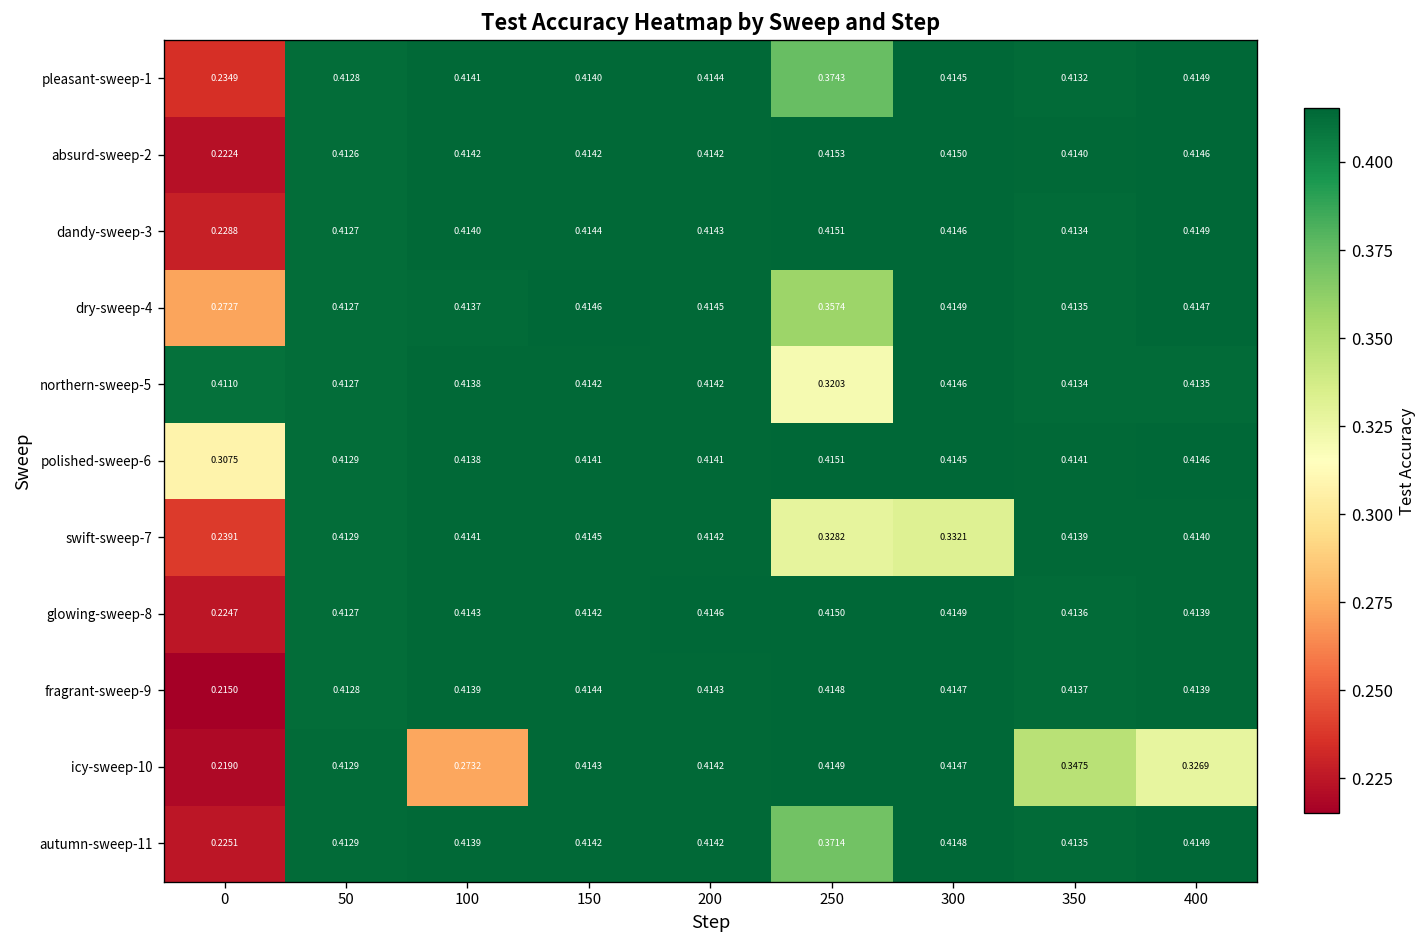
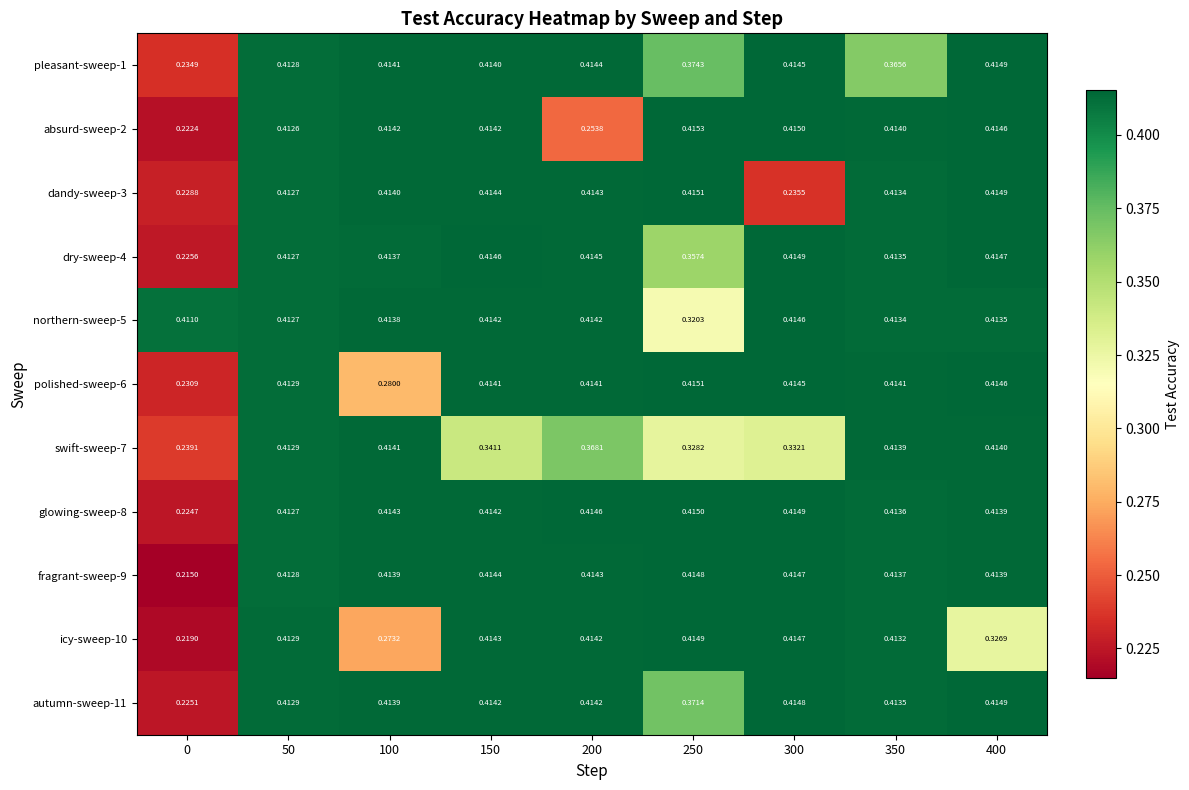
  {
    "pleasant-sweep-1": {
      "0": 0.2349,
      "50": 0.4128,
      "100": 0.4141,
      "150": 0.4140,
      "200": 0.4144,
      "250": 0.3743,
      "300": 0.4145,
-     "350": 0.4132,
+     "350": 0.3656,
      "400": 0.4149
    },
    "absurd-sweep-2": {
      "0": 0.2224,
      "50": 0.4126,
      "100": 0.4142,
      "150": 0.4142,
-     "200": 0.4142,
+     "200": 0.2538,
      "250": 0.4153,
      "300": 0.4150,
      "350": 0.4140,
      "400": 0.4146
    },
    "dandy-sweep-3": {
      "0": 0.2288,
      "50": 0.4127,
      "100": 0.4140,
      "150": 0.4144,
      "200": 0.4143,
      "250": 0.4151,
-     "300": 0.4146,
+     "300": 0.2355,
      "350": 0.4134,
      "400": 0.4149
    },
    "dry-sweep-4": {
-     "0": 0.2727,
+     "0": 0.2256,
      "50": 0.4127,
      "100": 0.4137,
      "150": 0.4146,
      "200": 0.4145,
      "250": 0.3574,
      "300": 0.4149,
      "350": 0.4135,
      "400": 0.4147
    },
    "northern-sweep-5": {
      "0": 0.4110,
      "50": 0.4127,
      "100": 0.4138,
      "150": 0.4142,
      "200": 0.4142,
      "250": 0.3203,
      "300": 0.4146,
      "350": 0.4134,
      "400": 0.4135
    },
    "polished-sweep-6": {
-     "0": 0.3075,
+     "0": 0.2309,
      "50": 0.4129,
-     "100": 0.4138,
+     "100": 0.2800,
      "150": 0.4141,
      "200": 0.4141,
      "250": 0.4151,
      "300": 0.4145,
      "350": 0.4141,
      "400": 0.4146
    },
    "swift-sweep-7": {
      "0": 0.2391,
      "50": 0.4129,
      "100": 0.4141,
-     "150": 0.4145,
-     "200": 0.4142,
+     "150": 0.3411,
+     "200": 0.3681,
      "250": 0.3282,
      "300": 0.3321,
      "350": 0.4139,
      "400": 0.4140
    },
    "glowing-sweep-8": {
      "0": 0.2247,
      "50": 0.4127,
      "100": 0.4143,
      "150": 0.4142,
      "200": 0.4146,
      "250": 0.4150,
      "300": 0.4149,
      "350": 0.4136,
      "400": 0.4139
    },
    "fragrant-sweep-9": {
      "0": 0.2150,
      "50": 0.4128,
      "100": 0.4139,
      "150": 0.4144,
      "200": 0.4143,
      "250": 0.4148,
      "300": 0.4147,
      "350": 0.4137,
      "400": 0.4139
    },
    "icy-sweep-10": {
      "0": 0.2190,
      "50": 0.4129,
      "100": 0.2732,
      "150": 0.4143,
      "200": 0.4142,
      "250": 0.4149,
      "300": 0.4147,
-     "350": 0.3475,
+     "350": 0.4132,
      "400": 0.3269
    },
    "autumn-sweep-11": {
      "0": 0.2251,
      "50": 0.4129,
      "100": 0.4139,
      "150": 0.4142,
      "200": 0.4142,
      "250": 0.3714,
      "300": 0.4148,
      "350": 0.4135,
      "400": 0.4149
    }
  }
